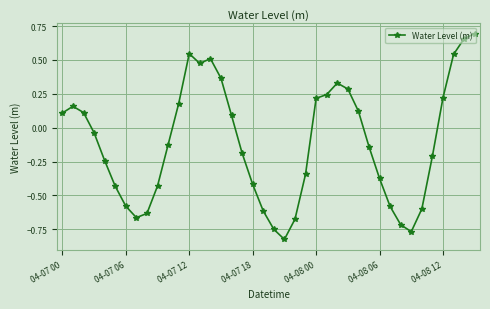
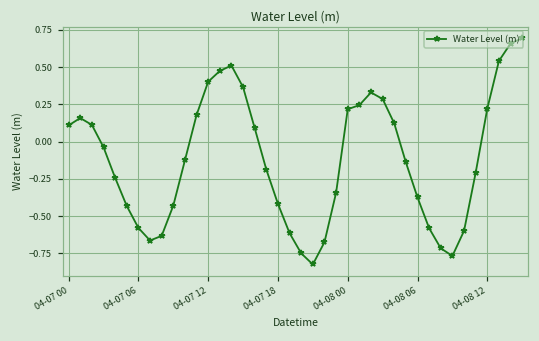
  {
    "04-07 00": 0.11,
    "04-07 06": -0.58,
-   "04-07 12": 0.55,
+   "04-07 12": 0.40,
    "04-07 18": -0.42,
    "04-08 00": 0.22,
    "04-08 06": -0.37,
    "04-08 12": 0.22
  }
